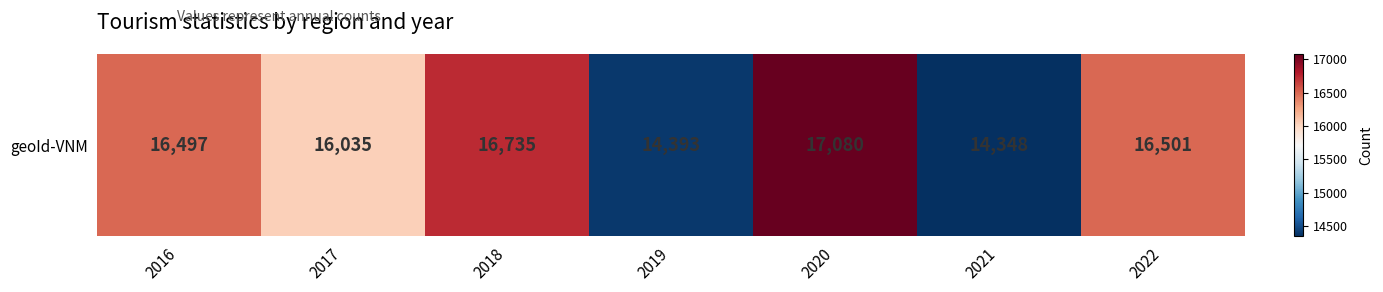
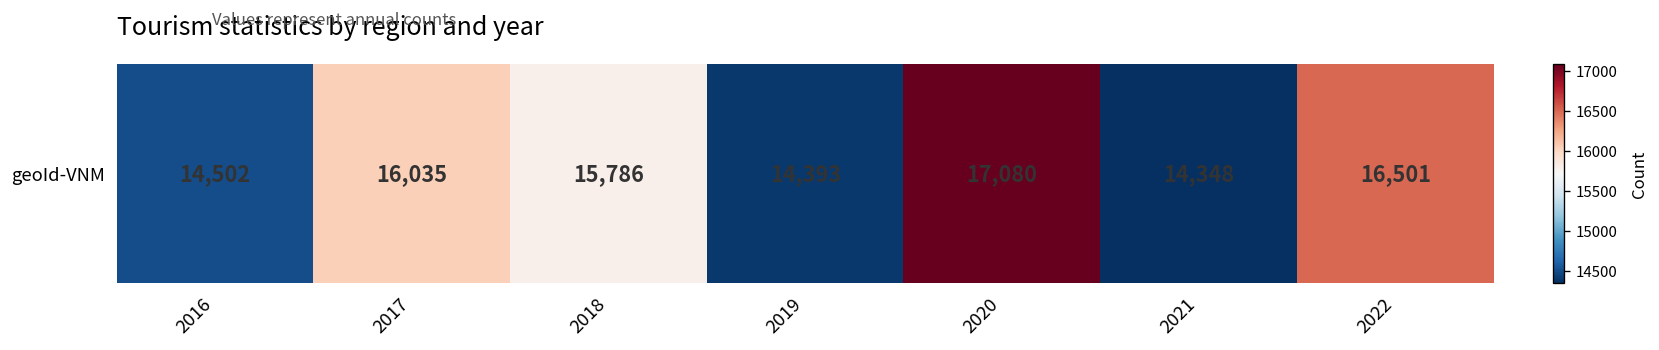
  {
    "geoId-VNM": {
-     "2016": "16,497",
+     "2016": "14,502",
      "2017": "16,035",
-     "2018": "16,735",
+     "2018": "15,786",
      "2019": "14,393",
      "2020": "17,080",
      "2022": "16,501"
    }
  }
